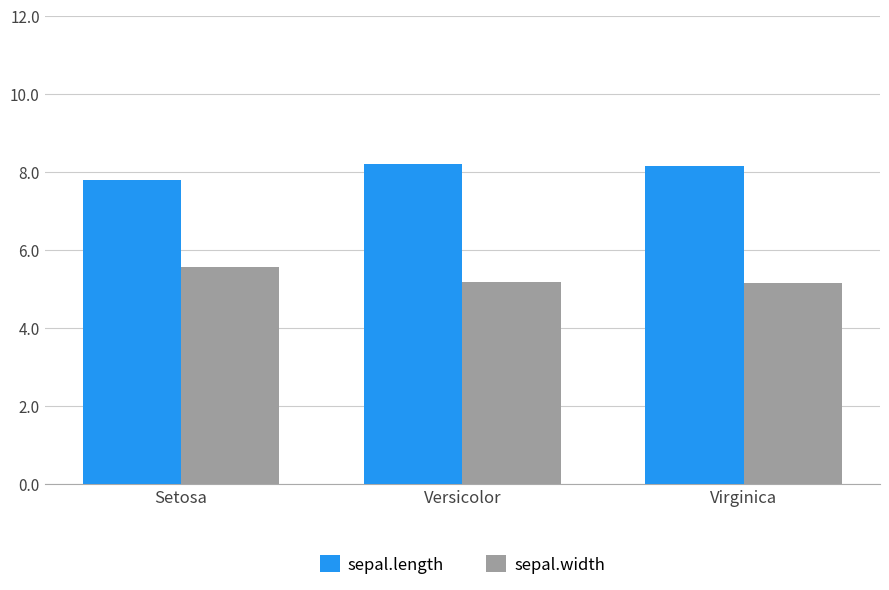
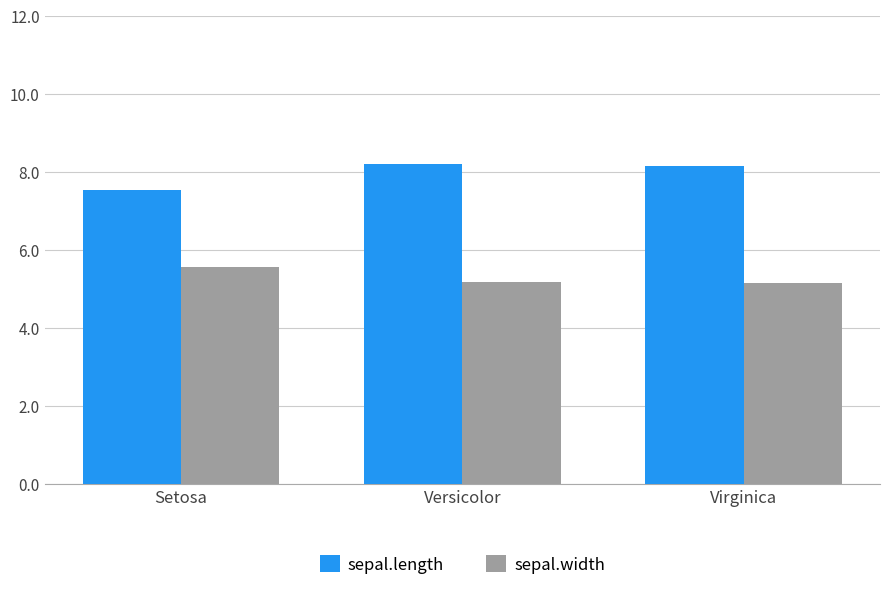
  {
    "sepal.length": {
-     "Setosa": 7.8,
+     "Setosa": 7.5,
      "Versicolor": 8.2,
      "Virginica": 8.2
    },
    "sepal.width": {
      "Setosa": 5.6,
      "Versicolor": 5.2,
      "Virginica": 5.1
    }
  }
